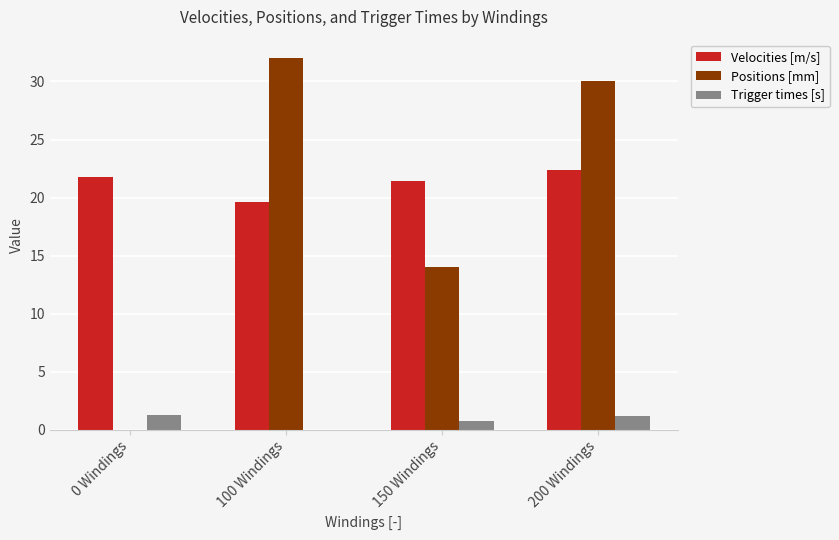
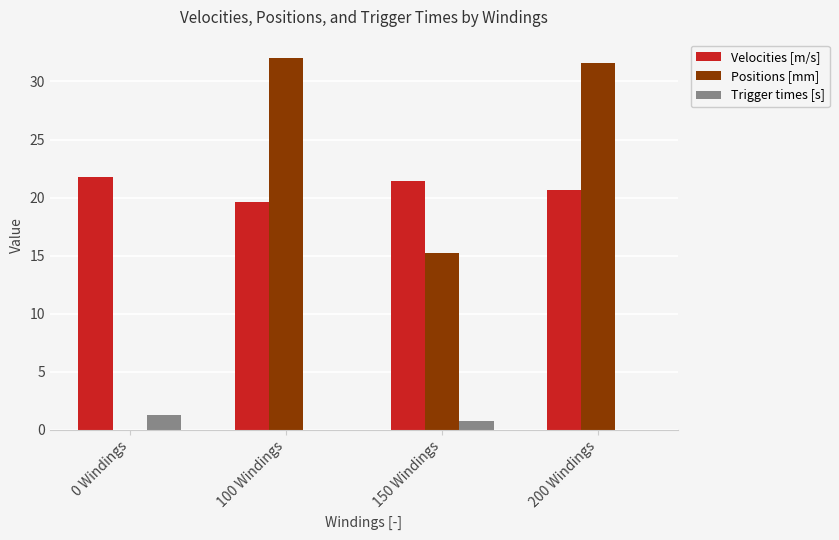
  {
    "Velocities [m/s]": {
      "0 Windings": 21.7,
      "100 Windings": 19.6,
      "150 Windings": 21.4,
-     "200 Windings": 22.3
+     "200 Windings": 20.7
    },
    "Positions [mm]": {
      "0 Windings": 0.0,
      "100 Windings": 32.0,
-     "150 Windings": 14.0,
-     "200 Windings": 30.0
+     "150 Windings": 15.2,
+     "200 Windings": 31.6
    },
    "Trigger times [s]": {
      "0 Windings": 1.3,
      "150 Windings": 0.7,
-     "200 Windings": 1.2
+     "200 Windings": 0.0
    }
  }
